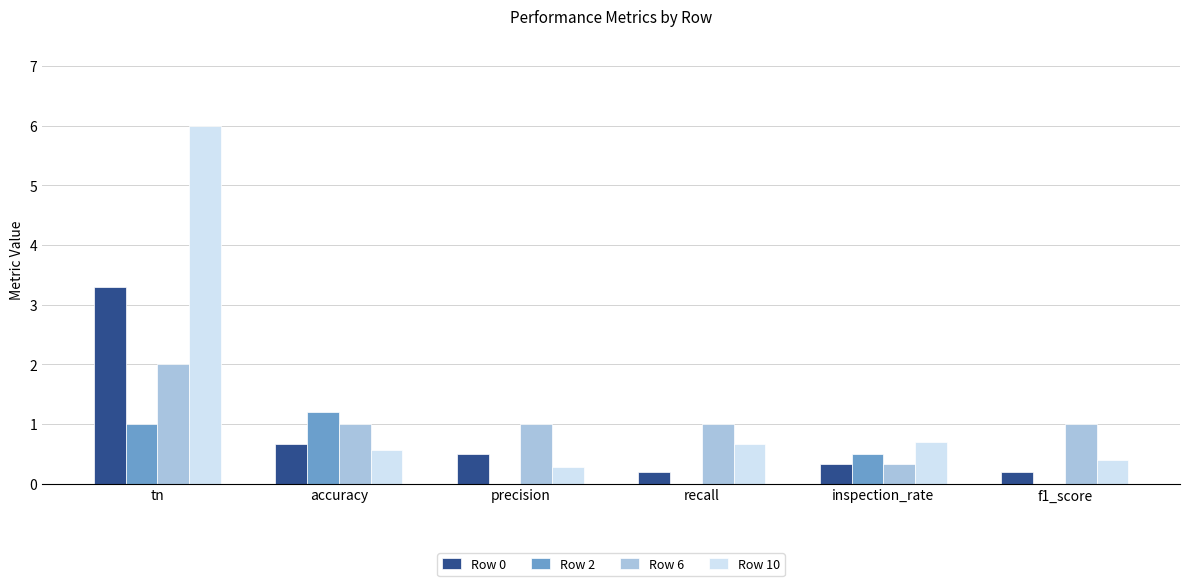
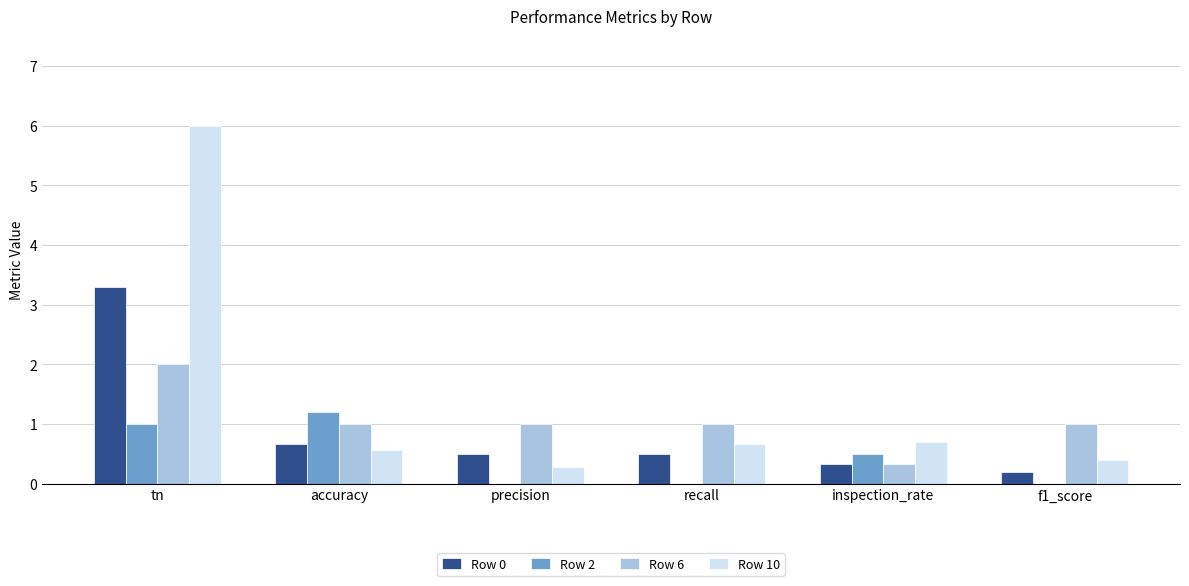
  {
    "Row 0": {
      "tn": 3.3,
      "accuracy": 0.7,
      "precision": 0.5,
-     "recall": 0.2,
+     "recall": 0.5,
      "inspection_rate": 0.3,
      "f1_score": 0.2
    },
    "Row 2": {
      "tn": 1.0,
      "accuracy": 1.2,
      "precision": 0.0,
      "recall": 0.0,
      "inspection_rate": 0.5,
      "f1_score": 0.0
    }
  }
